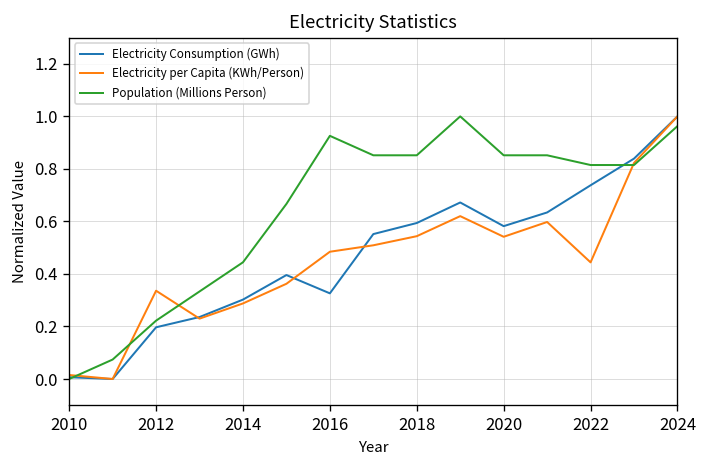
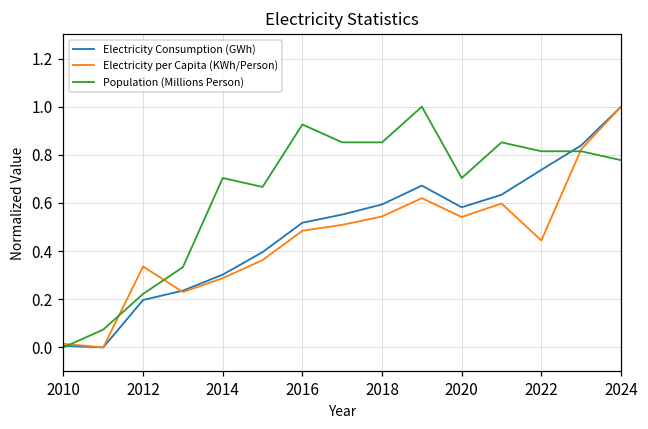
  {
    "Electricity Consumption (GWh)": {
      "2012": 0.20,
      "2014": 0.30,
-     "2016": 0.33,
+     "2016": 0.52,
      "2018": 0.59,
      "2020": 0.58,
      "2022": 0.74
    },
    "Electricity per Capita (KWh/Person)": {
      "2012": 0.34,
      "2014": 0.29,
      "2016": 0.48,
      "2018": 0.54,
      "2020": 0.54,
      "2022": 0.44
    },
    "Population (Millions Person)": {
      "2012": 0.22,
-     "2014": 0.44,
+     "2014": 0.70,
      "2016": 0.93,
      "2018": 0.85,
-     "2020": 0.85,
+     "2020": 0.70,
      "2022": 0.81,
-     "2024": 0.96
+     "2024": 0.78
    }
  }
